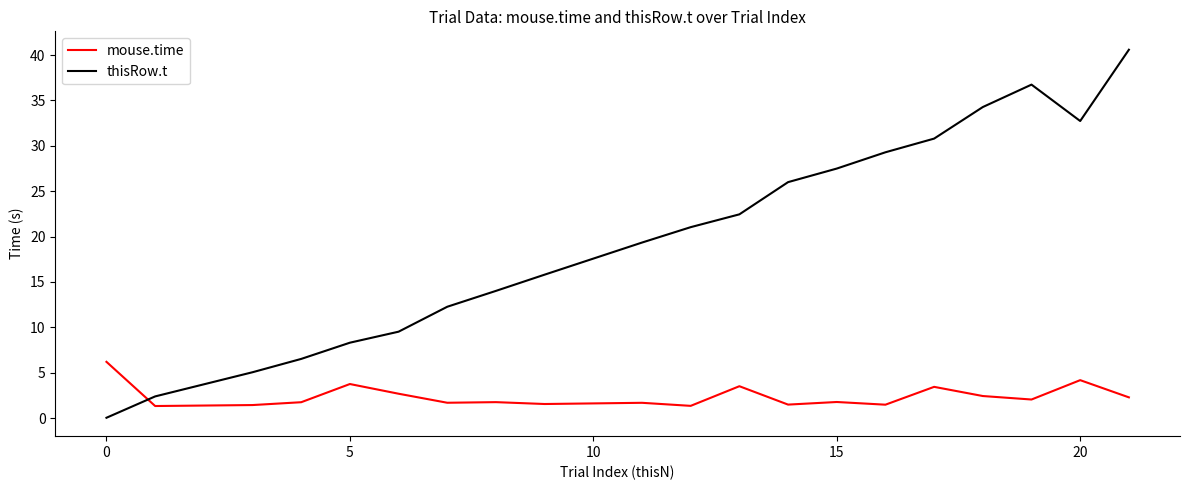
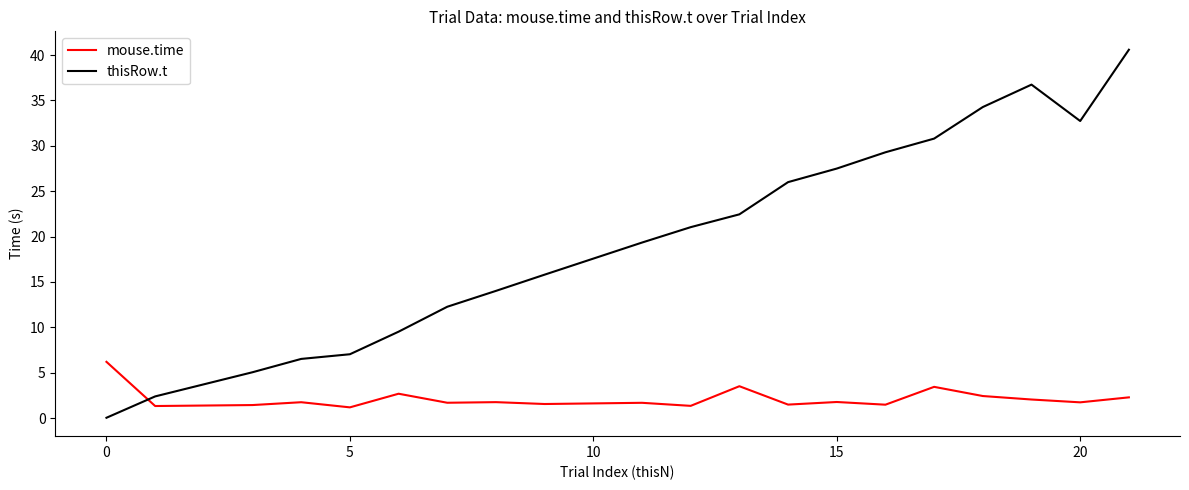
  {
    "mouse.time": {
      "0": 6,
-     "5": 4,
+     "5": 1,
      "15": 2,
-     "20": 4
+     "20": 2
    },
    "thisRow.t": {
      "0": 0,
-     "5": 8,
+     "5": 7,
      "15": 27,
      "20": 33
    }
  }
